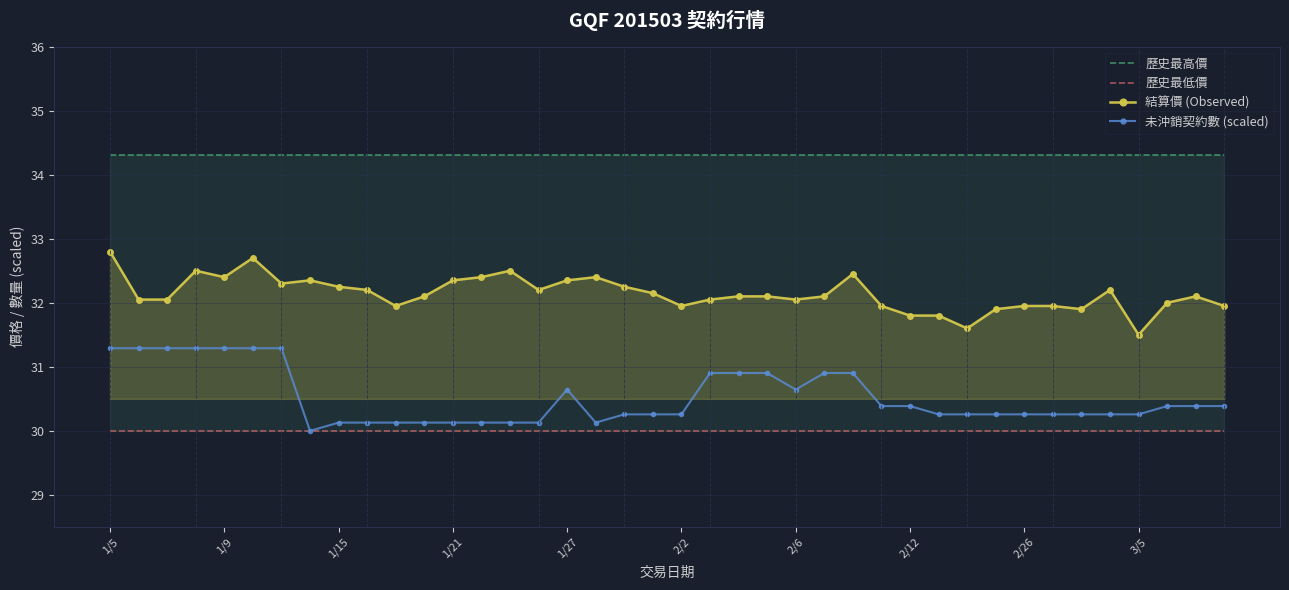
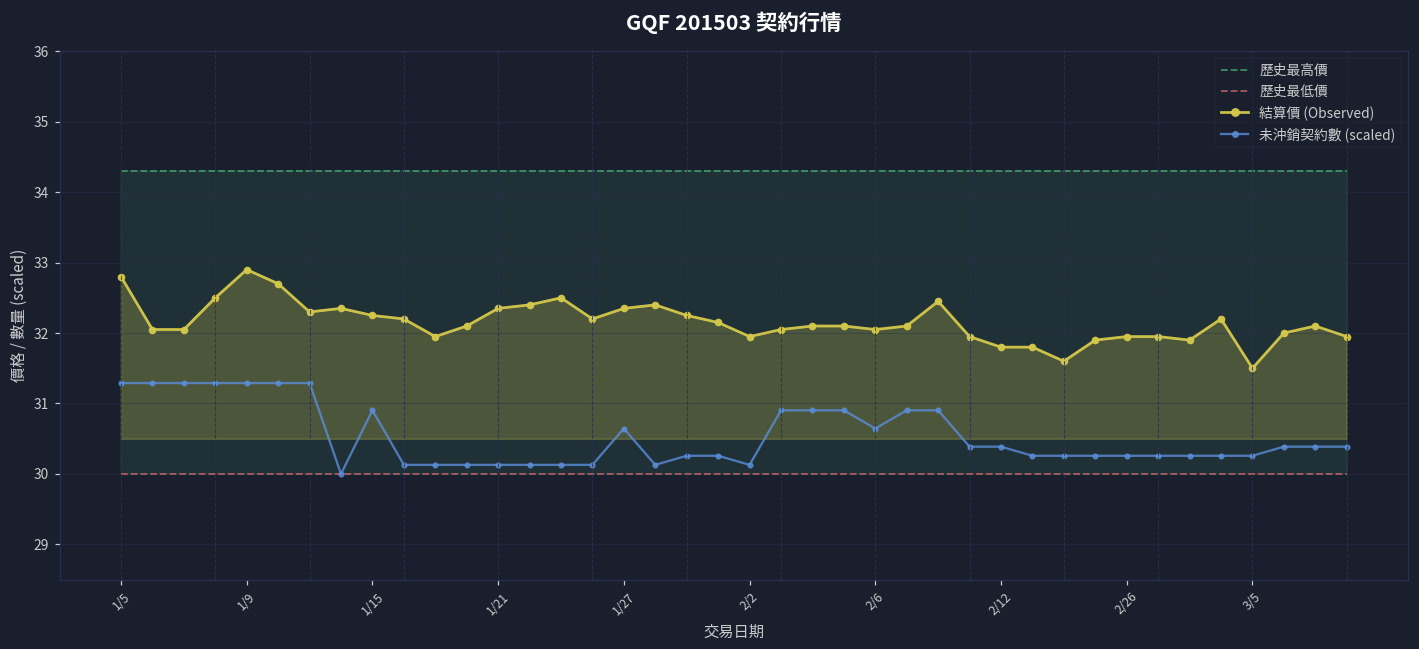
  {
    "歷史最高價": {
      "1/5": 34.3,
      "1/9": 34.3,
      "1/15": 34.3,
      "1/21": 34.3,
      "1/27": 34.3,
      "2/2": 34.3,
      "2/6": 34.3,
      "2/12": 34.3,
      "2/26": 34.3,
      "3/5": 34.3
    },
    "歷史最低價": {
      "1/5": 30.0,
      "1/9": 30.0,
      "1/15": 30.0,
      "1/21": 30.0,
      "1/27": 30.0,
      "2/2": 30.0,
      "2/6": 30.0,
      "2/12": 30.0,
      "2/26": 30.0,
      "3/5": 30.0
    },
    "結算價 (Observed)": {
      "1/5": 32.8,
-     "1/9": 32.4,
+     "1/9": 32.9,
      "1/15": 32.3,
      "1/21": 32.4,
      "1/27": 32.4,
      "2/2": 32.0,
      "2/6": 32.1,
      "2/12": 31.8,
      "2/26": 32.0,
      "3/5": 31.5
    },
    "未沖銷契約數 (scaled)": {
      "1/5": 31.3,
      "1/9": 31.3,
-     "1/15": 30.1,
+     "1/15": 30.9,
      "1/21": 30.1,
      "1/27": 30.6,
-     "2/2": 30.3,
+     "2/2": 30.1,
      "2/6": 30.6,
      "2/12": 30.4,
      "2/26": 30.3,
      "3/5": 30.3
    }
  }
